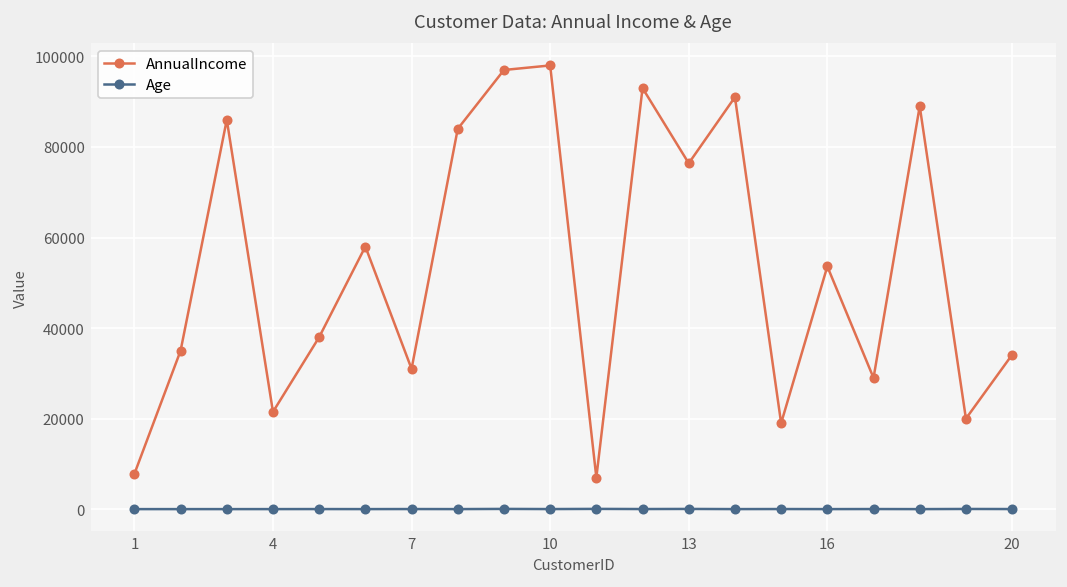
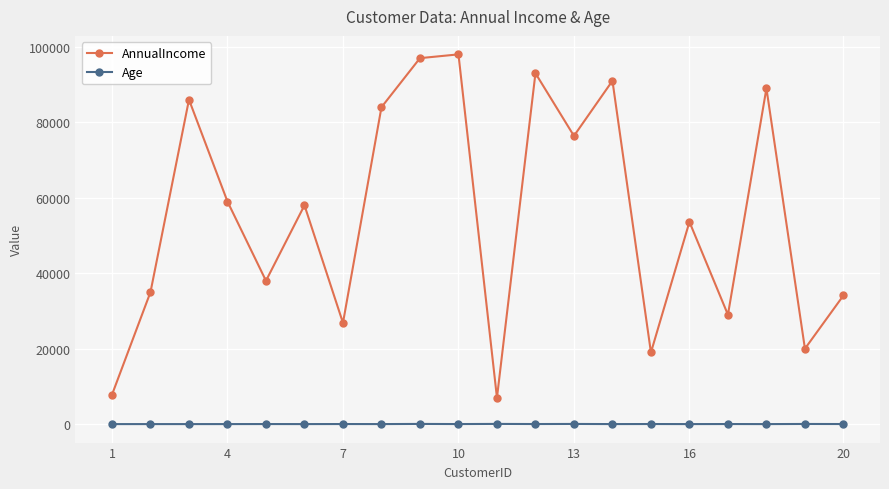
  {
    "AnnualIncome": {
      "1": 8000,
-     "4": 21000,
-     "7": 31000,
+     "4": 59000,
+     "7": 27000,
      "10": 98000,
      "13": 76000,
      "16": 54000,
      "20": 34000
    },
    "Age": {
      "1": 0,
      "4": 0,
      "7": 0,
      "10": 0,
      "13": 0,
      "16": 0,
      "20": 0
    }
  }
